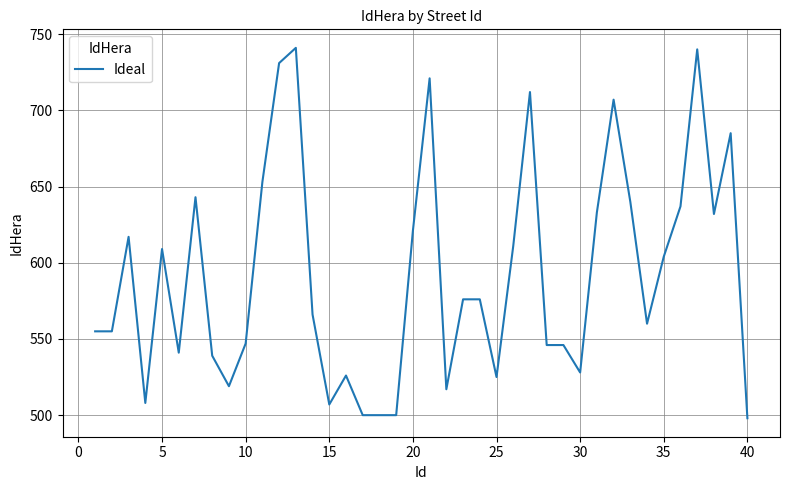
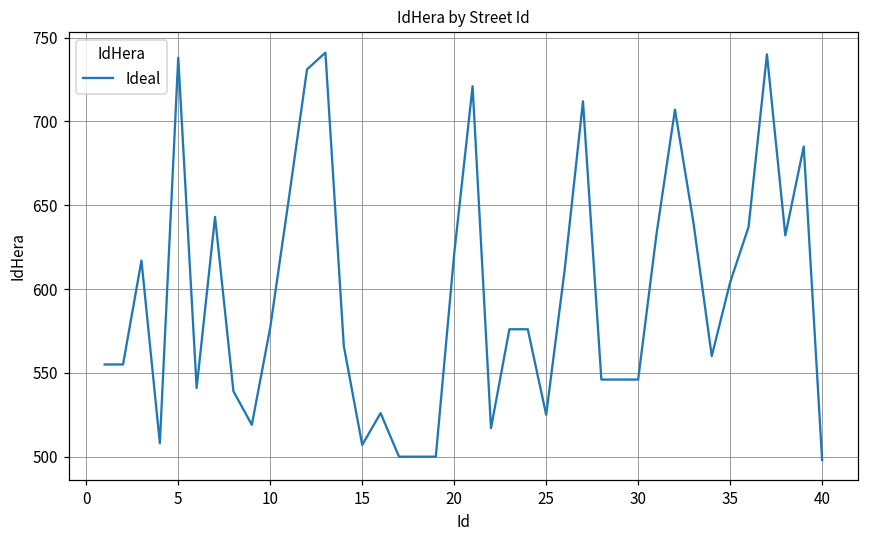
  {
-   "5": 609,
-   "10": 547,
+   "5": 738,
+   "10": 577,
    "15": 507,
    "20": 621,
    "25": 525,
-   "30": 528,
+   "30": 546,
    "35": 604,
    "40": 498
  }
